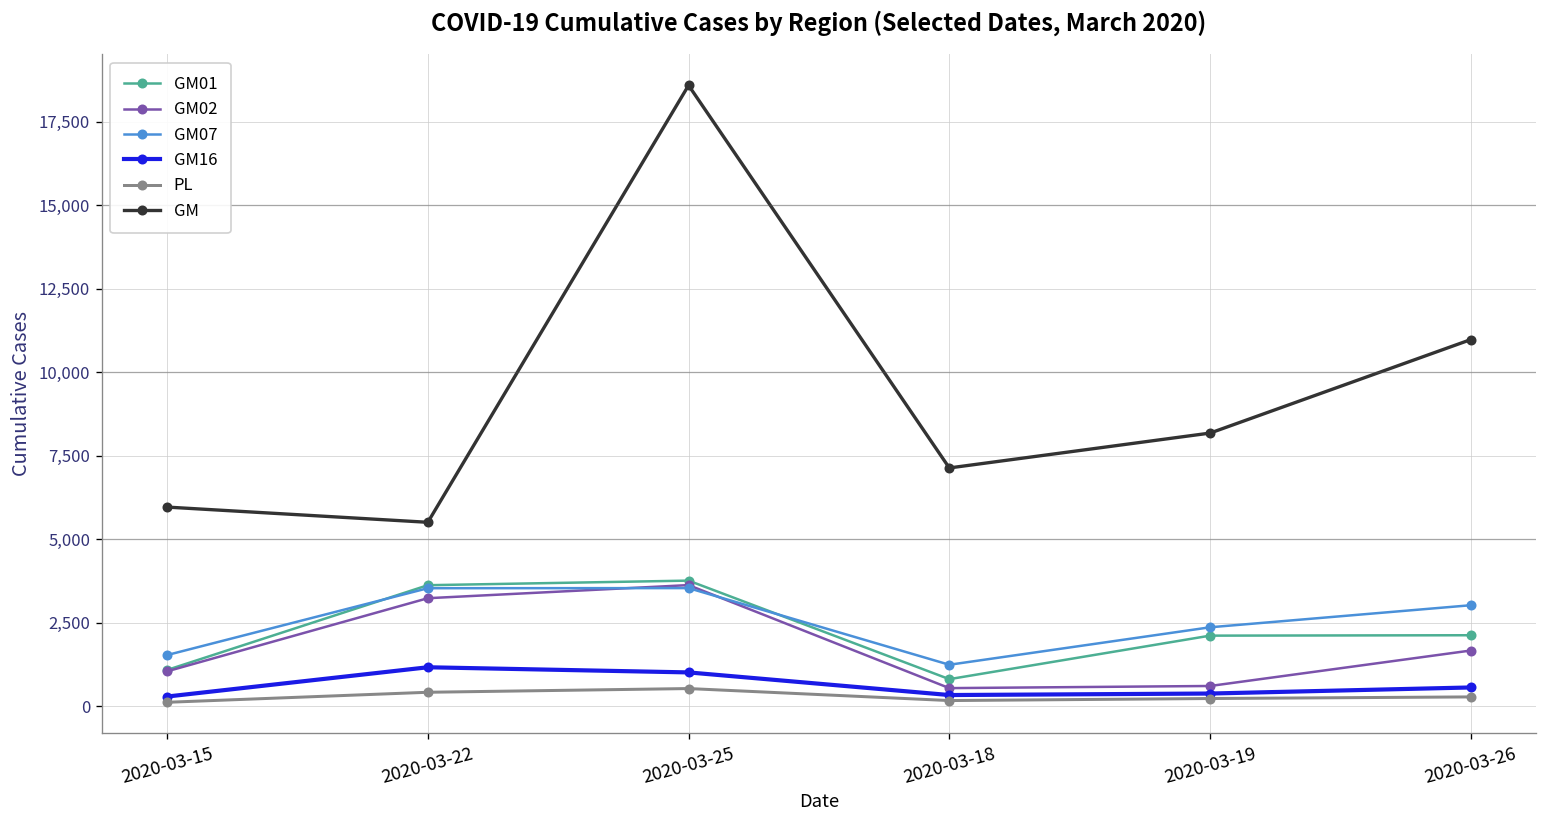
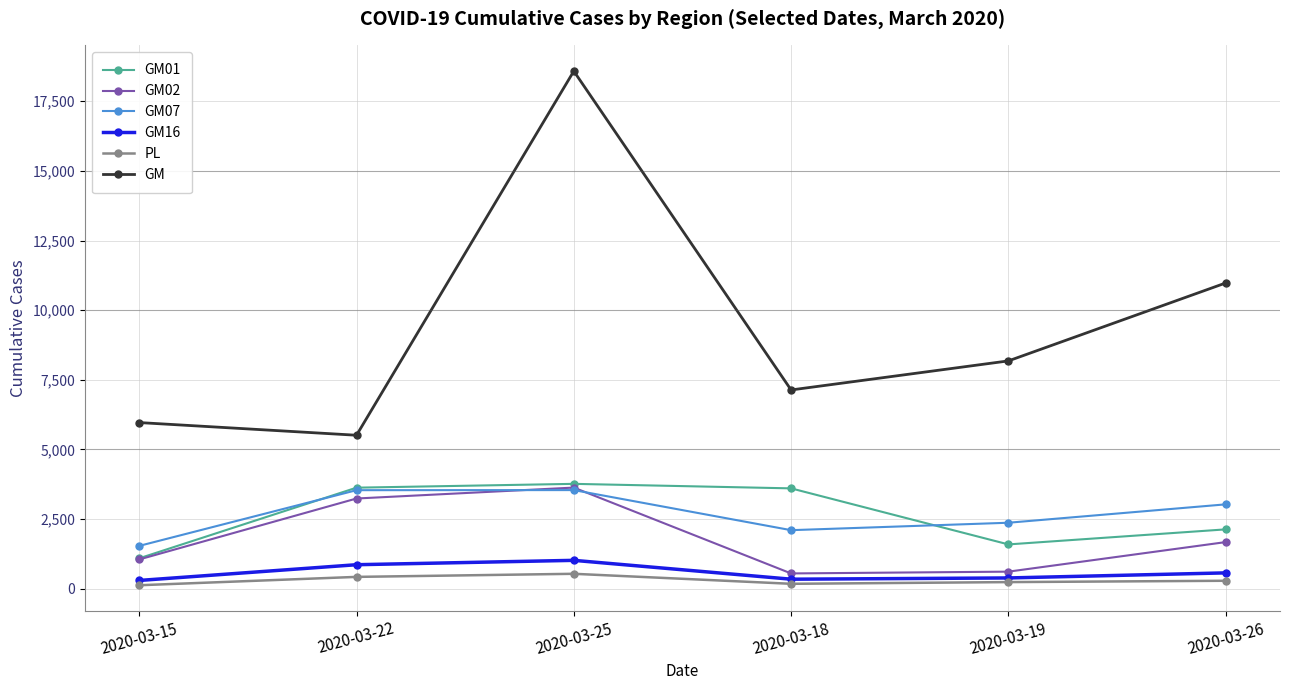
  {
    "GM01": {
      "2020-03-25": "3,800",
-     "2020-03-18": "800",
-     "2020-03-19": "2,100",
+     "2020-03-18": "3,600",
+     "2020-03-19": "1,600",
      "2020-03-26": "2,100"
    },
    "GM02": {
      "2020-03-22": "3,200",
      "2020-03-18": "500",
      "2020-03-19": "600",
      "2020-03-26": "1,700"
    },
    "GM07": {
      "2020-03-15": "1,500",
-     "2020-03-18": "1,200",
+     "2020-03-18": "2,100",
      "2020-03-19": "2,400",
      "2020-03-26": "3,000"
    },
    "GM16": {
      "2020-03-15": "300",
-     "2020-03-22": "1,200",
+     "2020-03-22": "900",
      "2020-03-25": "1,000",
      "2020-03-18": "300",
      "2020-03-19": "400",
      "2020-03-26": "600"
    },
    "PL": {
      "2020-03-15": "100",
      "2020-03-22": "400",
      "2020-03-25": "500",
      "2020-03-18": "200",
      "2020-03-19": "200",
      "2020-03-26": "300"
    },
    "GM": {
      "2020-03-15": "6,000",
      "2020-03-22": "5,500",
      "2020-03-25": "18,600",
      "2020-03-18": "7,100",
      "2020-03-19": "8,200",
      "2020-03-26": "11,000"
    }
  }
